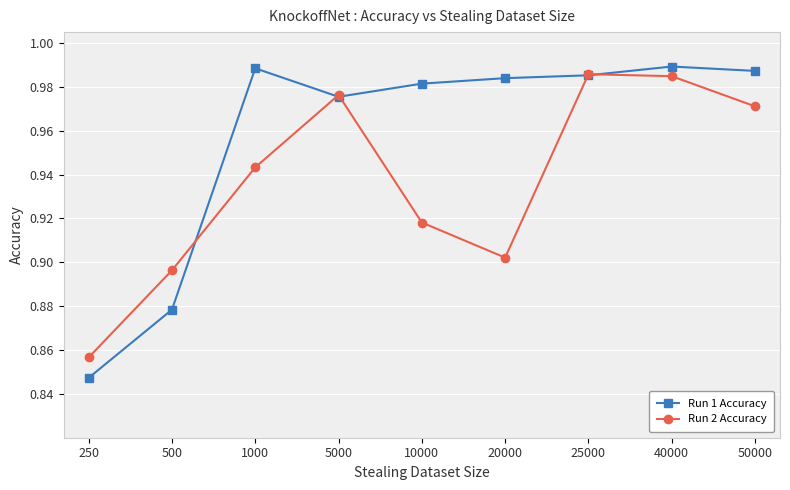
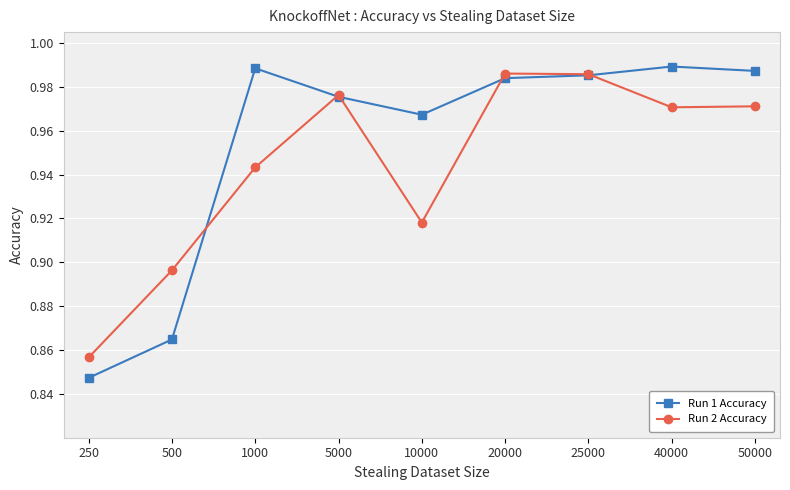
  {
    "Run 1 Accuracy": {
      "250": 0.847,
-     "500": 0.878,
+     "500": 0.865,
      "1000": 0.988,
-     "10000": 0.982,
+     "10000": 0.967,
      "20000": 0.984,
      "40000": 0.989,
      "50000": 0.987
    },
    "Run 2 Accuracy": {
      "250": 0.857,
      "500": 0.896,
      "1000": 0.943,
      "10000": 0.918,
-     "20000": 0.902,
-     "40000": 0.985,
+     "20000": 0.986,
+     "40000": 0.971,
      "50000": 0.971
    }
  }
